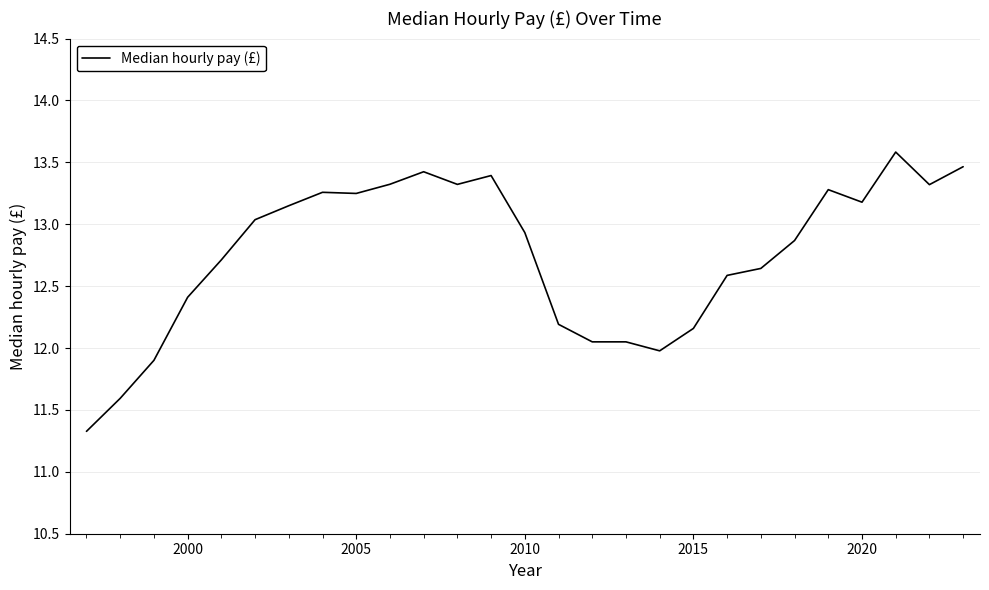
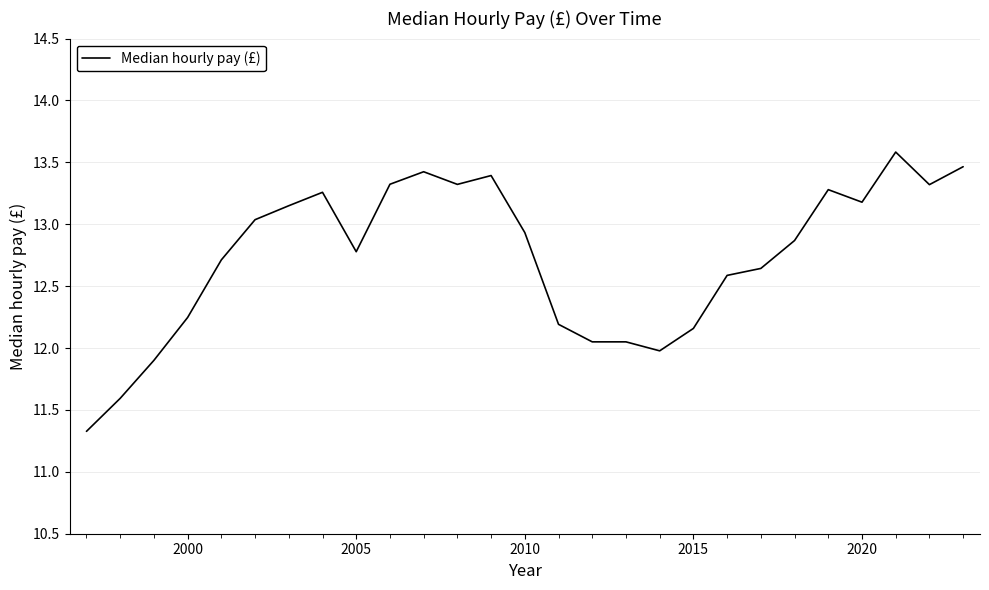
  {
-   "2000": 12.41,
-   "2005": 13.25,
+   "2000": 12.25,
+   "2005": 12.78,
    "2010": 12.93,
    "2015": 12.16,
    "2020": 13.18
  }
